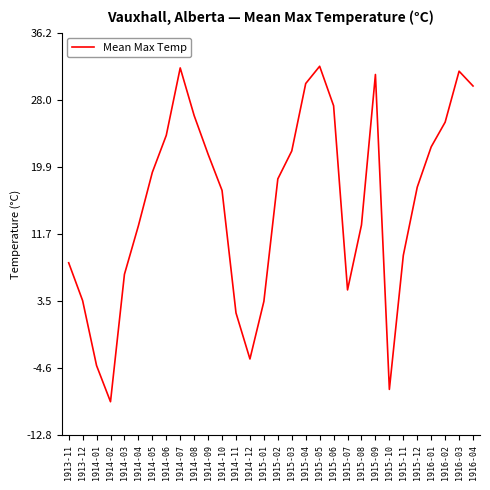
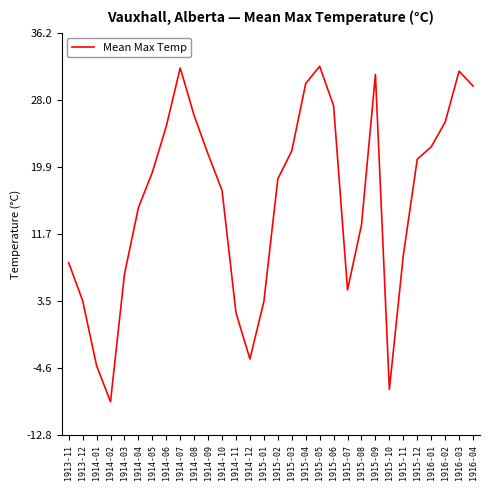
  {
    "1913-11": 8,
    "1913-12": 4,
    "1914-01": -4,
    "1914-02": -9,
    "1914-03": 7,
-   "1914-04": 13,
+   "1914-04": 15,
    "1914-05": 19,
-   "1914-06": 24,
+   "1914-06": 25,
    "1914-07": 32,
    "1914-08": 26,
    "1914-09": 21,
    "1914-10": 17,
    "1914-11": 2,
    "1914-12": -4,
    "1915-01": 4,
    "1915-02": 18,
    "1915-03": 22,
    "1915-04": 30,
    "1915-05": 32,
    "1915-06": 27,
    "1915-07": 5,
    "1915-08": 13,
    "1915-09": 31,
    "1915-10": -7,
    "1915-11": 9,
-   "1915-12": 17,
+   "1915-12": 21,
    "1916-01": 22,
    "1916-02": 25,
    "1916-03": 32,
    "1916-04": 30
  }
